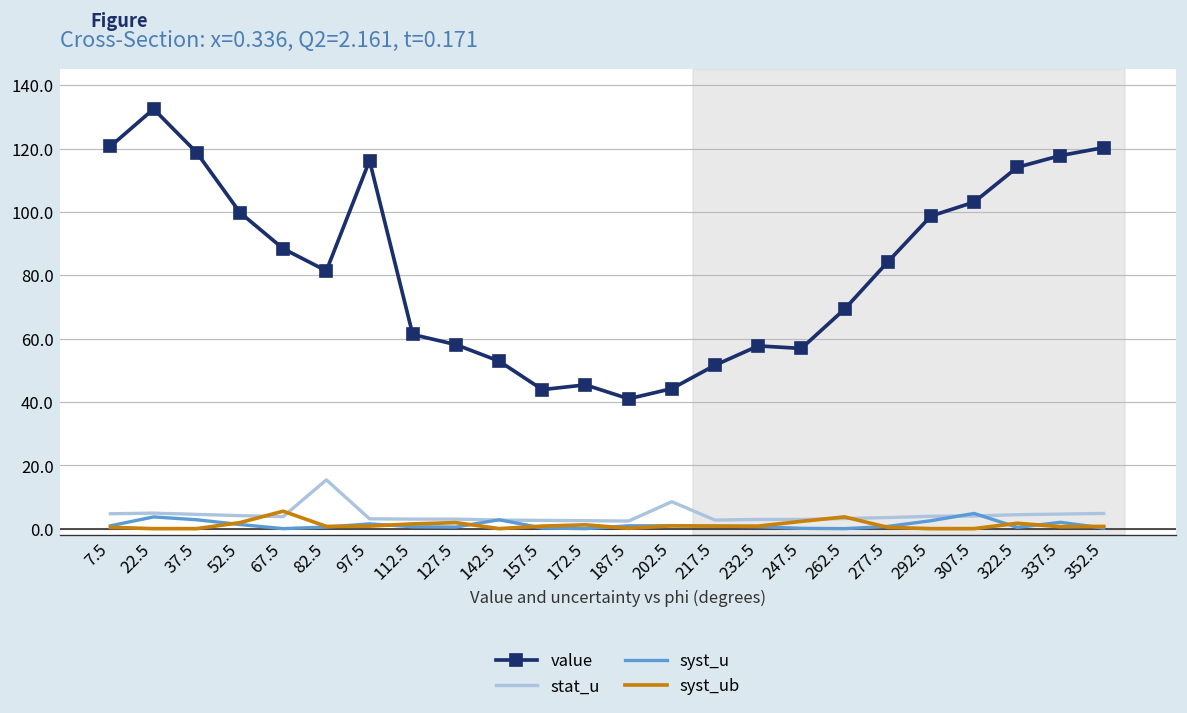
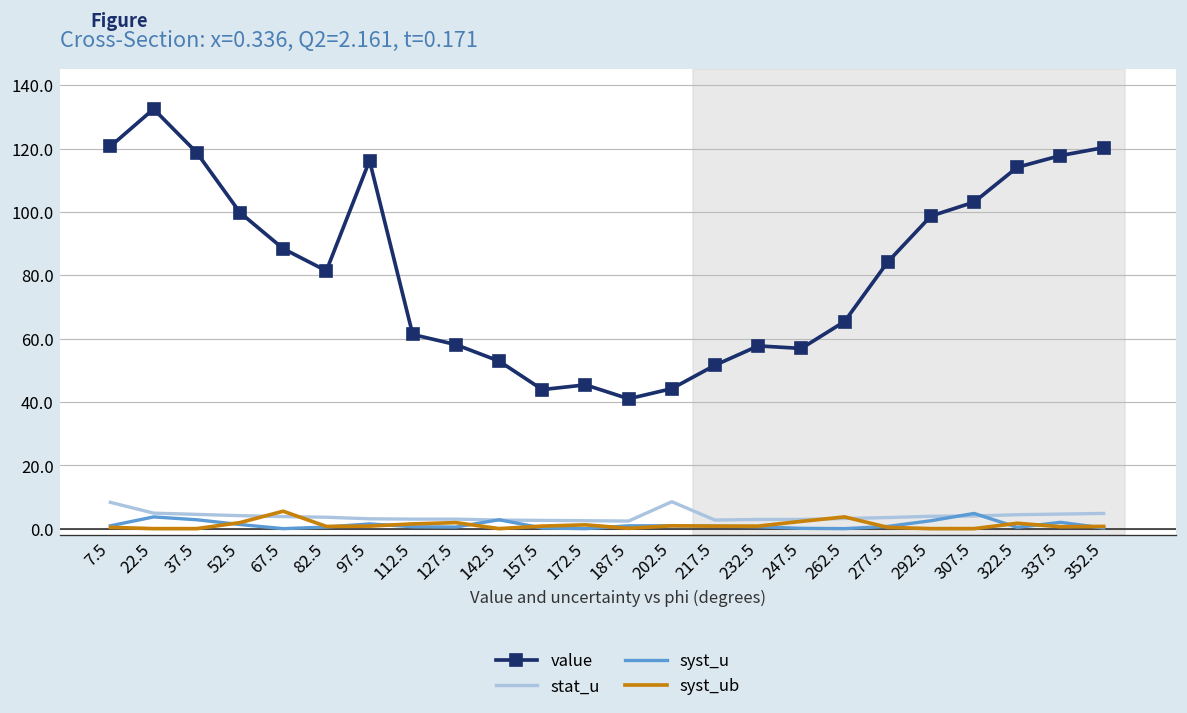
  {
    "value": {
      "7.5": 121,
      "22.5": 133,
      "37.5": 119,
      "52.5": 100,
      "67.5": 88,
      "82.5": 81,
      "97.5": 116,
      "112.5": 61,
      "127.5": 58,
      "142.5": 53,
      "157.5": 44,
      "172.5": 45,
      "187.5": 41,
      "202.5": 44,
      "217.5": 52,
      "232.5": 58,
      "247.5": 57,
-     "262.5": 69,
+     "262.5": 65,
      "277.5": 84,
      "292.5": 99,
      "307.5": 103,
      "322.5": 114,
      "337.5": 118,
      "352.5": 120
    },
    "stat_u": {
-     "7.5": 5,
+     "7.5": 8,
      "22.5": 5,
      "37.5": 5,
      "52.5": 4,
      "67.5": 4,
-     "82.5": 15,
+     "82.5": 4,
      "97.5": 3,
      "112.5": 3,
      "127.5": 3,
      "157.5": 3,
      "172.5": 3,
      "187.5": 2,
      "202.5": 9,
      "217.5": 3,
      "232.5": 3,
      "277.5": 4,
      "292.5": 4,
      "322.5": 4,
      "337.5": 5,
      "352.5": 5
    },
    "syst_u": {
      "22.5": 4,
      "37.5": 3,
      "67.5": 0,
      "127.5": 1,
      "172.5": 0,
      "247.5": 0,
      "262.5": 0,
      "292.5": 3,
      "322.5": 0,
      "337.5": 2
    },
    "syst_ub": {
      "22.5": 0,
      "37.5": 0,
      "67.5": 6,
      "127.5": 2,
      "142.5": 0,
      "172.5": 1,
      "292.5": 0,
      "307.5": 0,
      "322.5": 2,
      "337.5": 1
    }
  }
